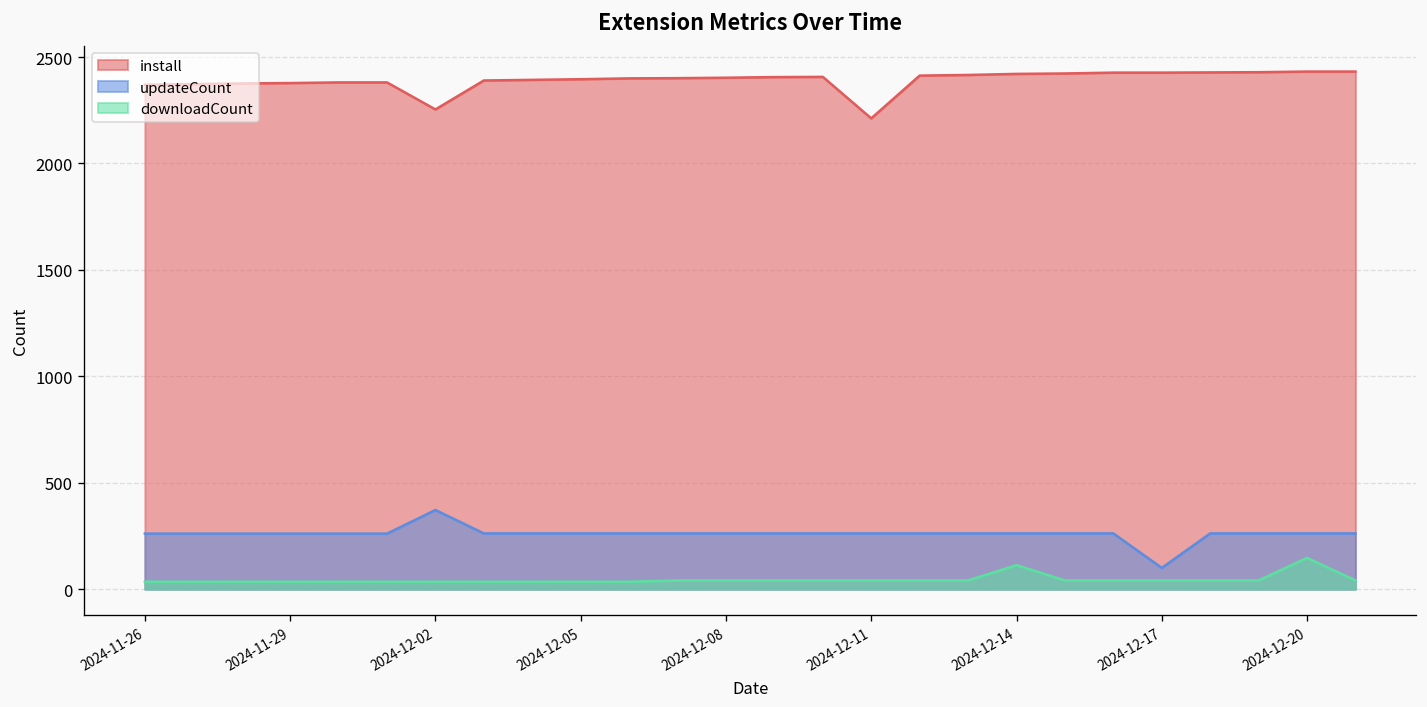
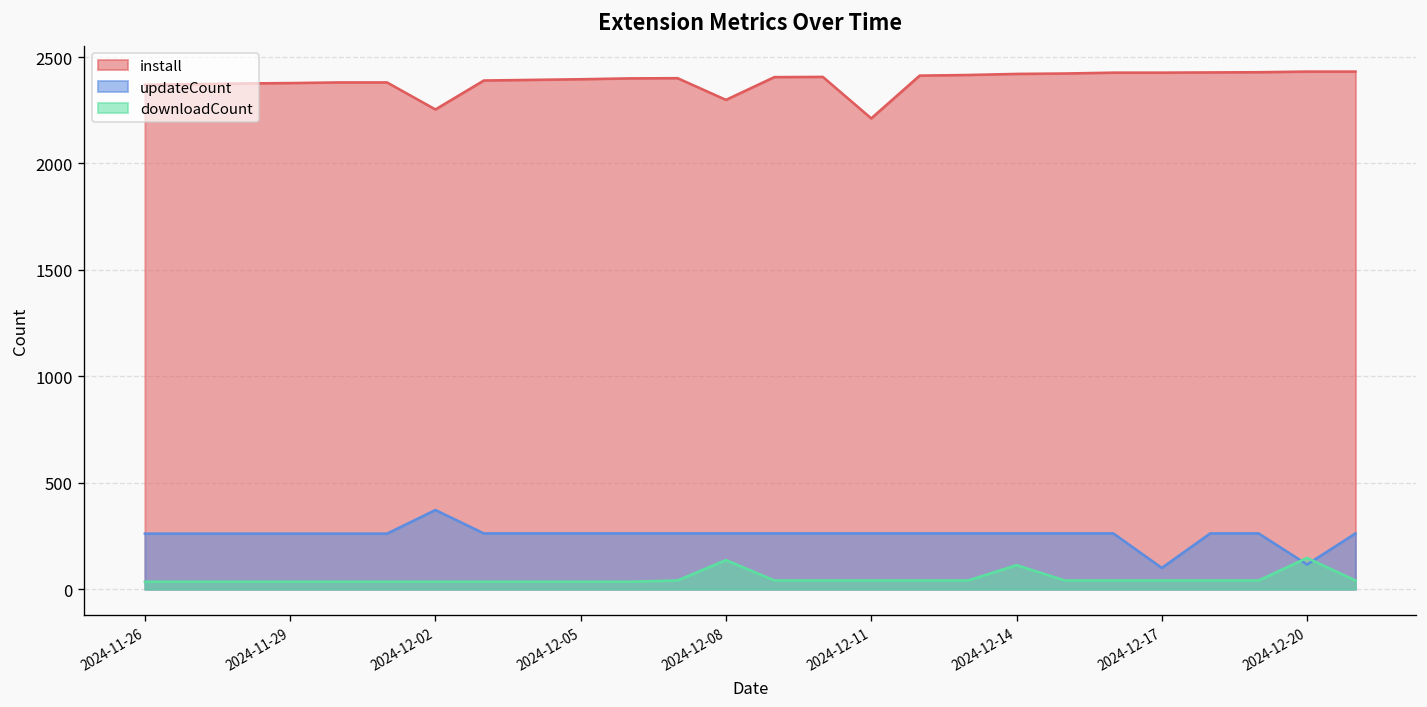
  {
    "install": {
      "2024-11-29": 2380,
      "2024-12-02": 2250,
      "2024-12-05": 2400,
-     "2024-12-08": 2400,
+     "2024-12-08": 2300,
      "2024-12-11": 2210,
      "2024-12-14": 2420,
      "2024-12-17": 2430,
      "2024-12-20": 2430
    },
    "updateCount": {
      "2024-11-26": 260,
      "2024-11-29": 260,
      "2024-12-02": 370,
      "2024-12-05": 260,
      "2024-12-08": 260,
      "2024-12-11": 260,
      "2024-12-14": 260,
      "2024-12-17": 100,
-     "2024-12-20": 260
+     "2024-12-20": 120
    },
    "downloadCount": {
      "2024-11-26": 40,
      "2024-11-29": 40,
      "2024-12-02": 40,
      "2024-12-05": 40,
-     "2024-12-08": 40,
+     "2024-12-08": 140,
      "2024-12-11": 40,
      "2024-12-14": 110,
      "2024-12-17": 40,
      "2024-12-20": 150
    }
  }
